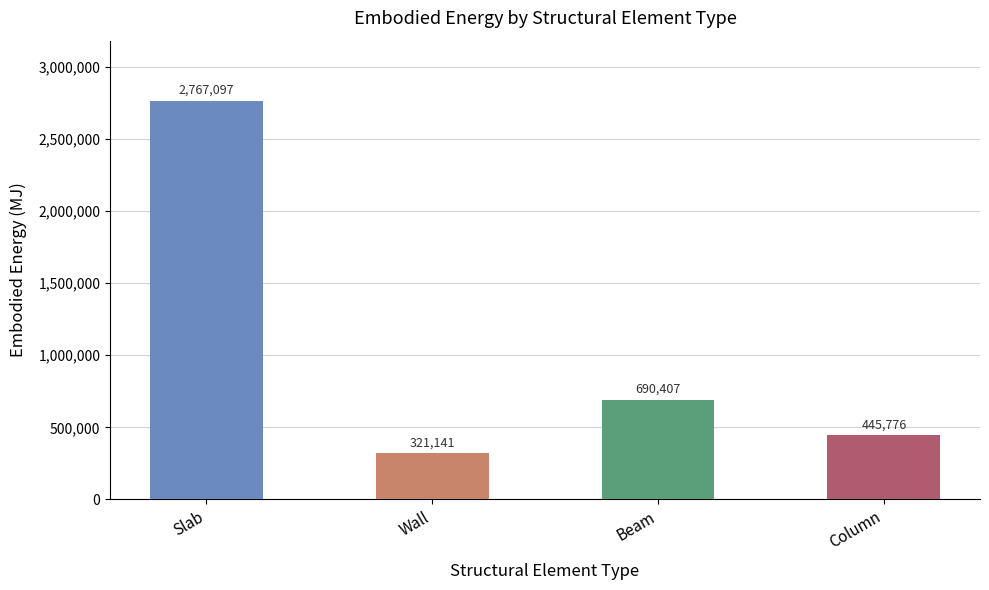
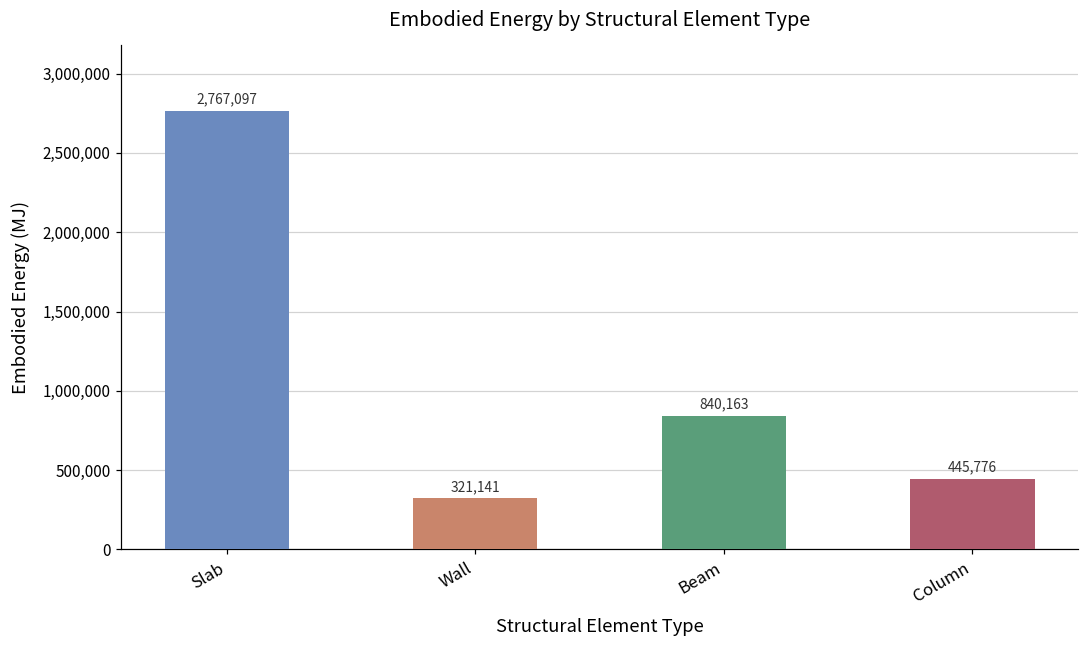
  {
    "Slab": "2,767,097",
    "Wall": "321,141",
-   "Beam": "690,407",
+   "Beam": "840,163",
    "Column": "445,776"
  }
